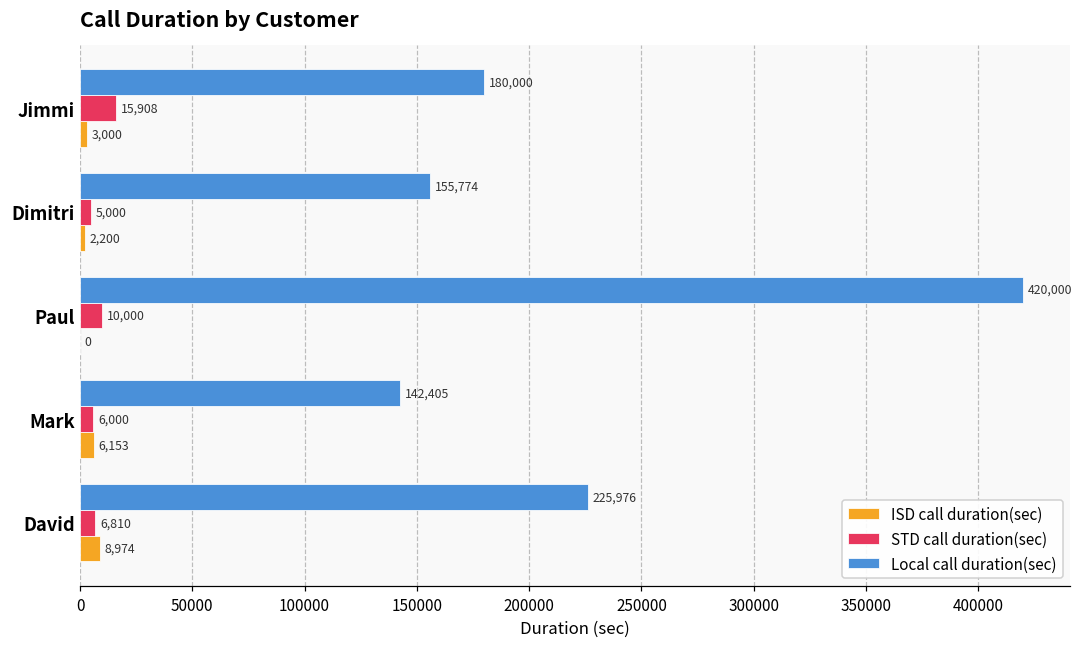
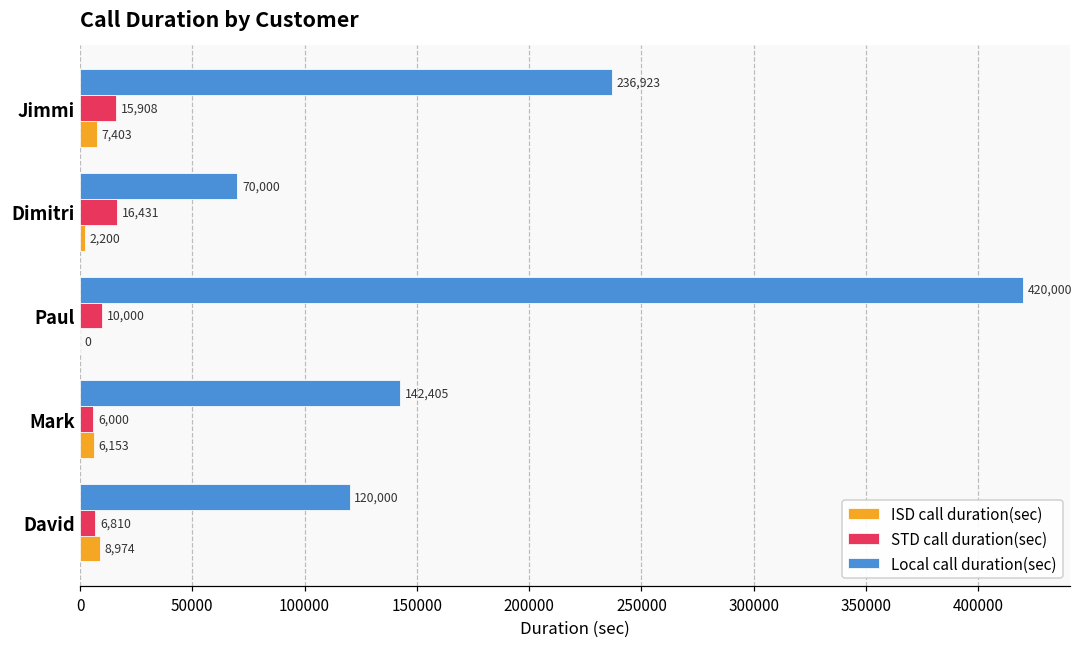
  {
    "ISD call duration(sec)": {
-     "Jimmi": "3,000",
+     "Jimmi": "7,403",
      "Dimitri": "2,200",
      "Paul": "0",
      "Mark": "6,153",
      "David": "8,974"
    },
    "STD call duration(sec)": {
      "Jimmi": "15,908",
-     "Dimitri": "5,000",
+     "Dimitri": "16,431",
      "Paul": "10,000",
      "Mark": "6,000",
      "David": "6,810"
    },
    "Local call duration(sec)": {
-     "Jimmi": "180,000",
-     "Dimitri": "155,774",
+     "Jimmi": "236,923",
+     "Dimitri": "70,000",
      "Paul": "420,000",
      "Mark": "142,405",
-     "David": "225,976"
+     "David": "120,000"
    }
  }
